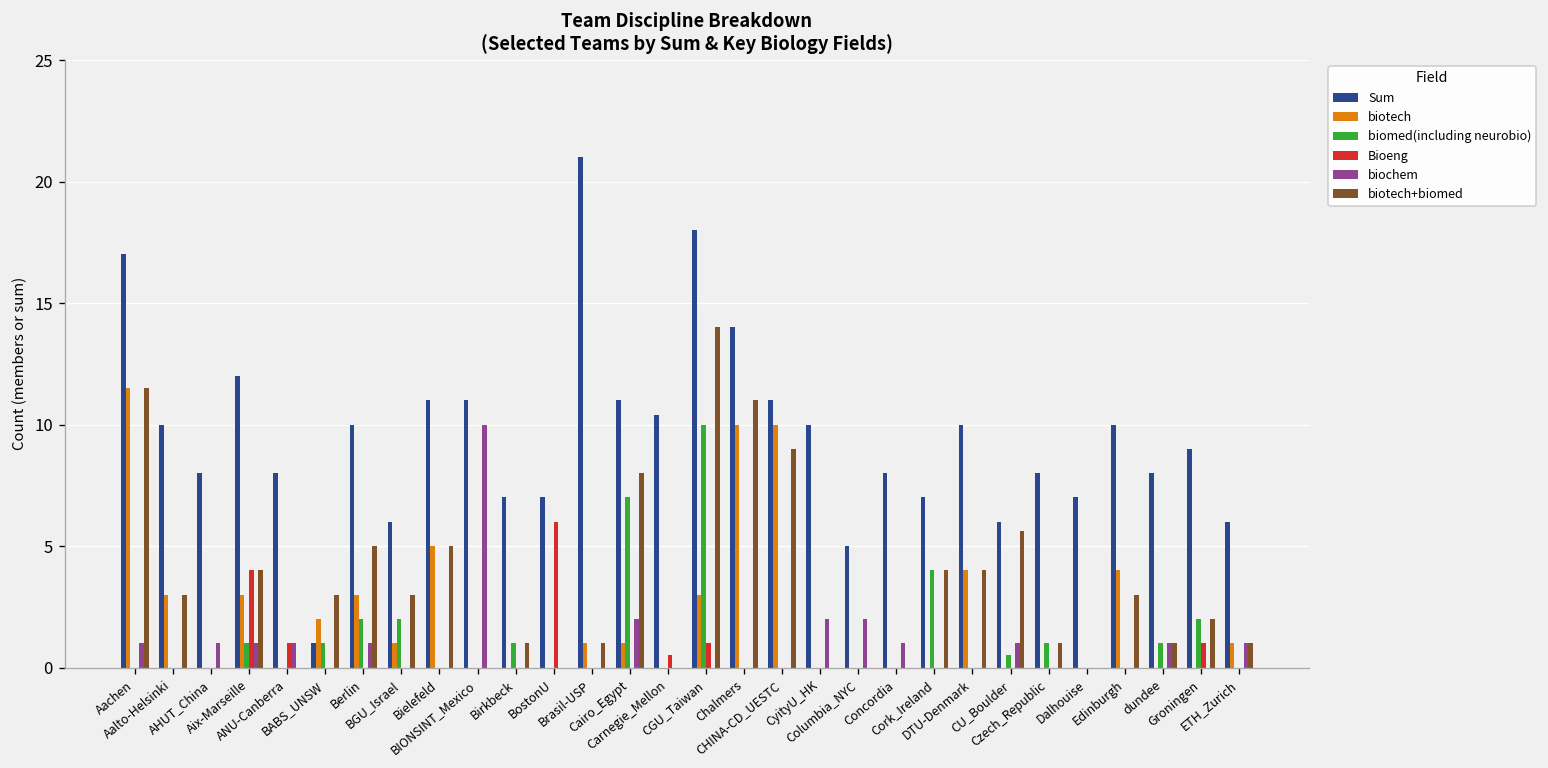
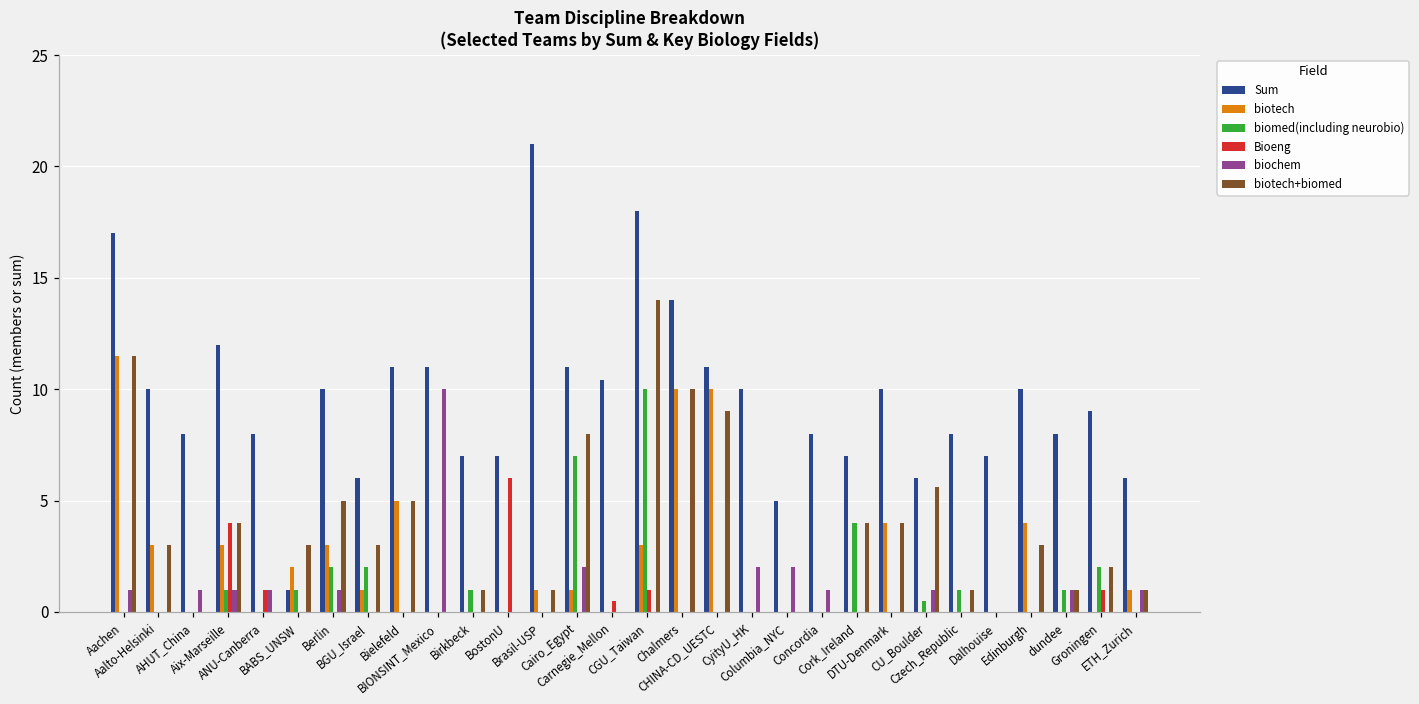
  {
    "Sum": {
      "Aachen": 17,
      "Aalto-Helsinki": 10,
      "AHUT_China": 8,
      "Aix-Marseille": 12,
      "ANU-Canberra": 8,
      "BABS_UNSW": 1,
      "Berlin": 10,
      "BGU_Israel": 6,
      "Bielefeld": 11,
      "BIONSINT_Mexico": 11,
      "Birkbeck": 7,
      "BostonU": 7,
      "Brasil-USP": 21,
      "Cairo_Egypt": 11,
      "Carnegie_Mellon": 10.4,
      "CGU_Taiwan": 18,
      "Chalmers": 14,
      "CHINA-CD_UESTC": 11,
      "CyityU_HK": 10,
      "Columbia_NYC": 5,
      "Concordia": 8,
      "Cork_Ireland": 7,
      "DTU-Denmark": 10,
      "CU_Boulder": 6,
      "Czech_Republic": 8,
      "Dalhouise": 7,
      "Edinburgh": 10,
      "dundee": 8,
      "Groningen": 9,
      "ETH_Zurich": 6
    },
    "biotech": {
      "Aachen": 11.5,
      "Aalto-Helsinki": 3,
      "AHUT_China": 0,
      "Aix-Marseille": 3,
      "ANU-Canberra": 0,
      "BABS_UNSW": 2,
      "Berlin": 3,
      "BGU_Israel": 1,
      "Bielefeld": 5,
      "BIONSINT_Mexico": 0,
      "Birkbeck": 0,
      "BostonU": 0,
      "Brasil-USP": 1,
      "Cairo_Egypt": 1,
      "Carnegie_Mellon": 0,
      "CGU_Taiwan": 3,
      "Chalmers": 10,
      "CHINA-CD_UESTC": 10,
      "CyityU_HK": 0,
      "Columbia_NYC": 0,
      "Concordia": 0,
      "Cork_Ireland": 0,
      "DTU-Denmark": 4,
      "CU_Boulder": 0,
      "Czech_Republic": 0,
      "Dalhouise": 0,
      "Edinburgh": 4,
      "dundee": 0,
      "Groningen": 0,
      "ETH_Zurich": 1
    },
    "biomed(including neurobio)": {
      "Aachen": 0,
      "Aalto-Helsinki": 0,
      "AHUT_China": 0,
      "Aix-Marseille": 1,
      "ANU-Canberra": 0,
      "BABS_UNSW": 1,
      "Berlin": 2,
      "BGU_Israel": 2,
      "Bielefeld": 0,
      "BIONSINT_Mexico": 0,
      "Birkbeck": 1,
      "BostonU": 0,
      "Brasil-USP": 0,
      "Cairo_Egypt": 7,
      "Carnegie_Mellon": 0,
      "CGU_Taiwan": 10,
      "Chalmers": 0,
      "CHINA-CD_UESTC": 0,
      "CyityU_HK": 0,
      "Columbia_NYC": 0,
      "Concordia": 0,
      "Cork_Ireland": 4,
      "DTU-Denmark": 0,
      "CU_Boulder": 0.5,
      "Czech_Republic": 1,
      "Dalhouise": 0,
      "Edinburgh": 0,
      "dundee": 1,
      "Groningen": 2,
      "ETH_Zurich": 0
    },
    "Bioeng": {
      "Aachen": 0,
      "Aalto-Helsinki": 0,
      "AHUT_China": 0,
      "Aix-Marseille": 4,
      "ANU-Canberra": 1,
      "BABS_UNSW": 0,
      "Berlin": 0,
      "BGU_Israel": 0,
      "Bielefeld": 0,
      "BIONSINT_Mexico": 0,
      "Birkbeck": 0,
      "BostonU": 6,
      "Brasil-USP": 0,
      "Cairo_Egypt": 0,
      "Carnegie_Mellon": 0.5,
      "CGU_Taiwan": 1,
      "Chalmers": 0,
      "CHINA-CD_UESTC": 0,
      "CyityU_HK": 0,
      "Columbia_NYC": 0,
      "Concordia": 0,
      "Cork_Ireland": 0,
      "DTU-Denmark": 0,
      "CU_Boulder": 0,
      "Czech_Republic": 0,
      "Dalhouise": 0,
      "Edinburgh": 0,
      "dundee": 0,
      "Groningen": 1,
      "ETH_Zurich": 0
    },
    "biochem": {
      "Aachen": 1,
      "Aalto-Helsinki": 0,
      "AHUT_China": 1,
      "Aix-Marseille": 1,
      "ANU-Canberra": 1,
      "BABS_UNSW": 0,
      "Berlin": 1,
      "BGU_Israel": 0,
      "Bielefeld": 0,
      "BIONSINT_Mexico": 10,
      "Birkbeck": 0,
      "BostonU": 0,
      "Brasil-USP": 0,
      "Cairo_Egypt": 2,
      "Carnegie_Mellon": 0,
      "CGU_Taiwan": 0,
      "Chalmers": 0,
      "CHINA-CD_UESTC": 0,
      "CyityU_HK": 2,
      "Columbia_NYC": 2,
      "Concordia": 1,
      "Cork_Ireland": 0,
      "DTU-Denmark": 0,
      "CU_Boulder": 1,
      "Czech_Republic": 0,
      "Dalhouise": 0,
      "Edinburgh": 0,
      "dundee": 1,
      "Groningen": 0,
      "ETH_Zurich": 1
    },
    "biotech+biomed": {
      "Aachen": 11.5,
      "Aalto-Helsinki": 3,
      "AHUT_China": 0,
      "Aix-Marseille": 4,
      "ANU-Canberra": 0,
      "BABS_UNSW": 3,
      "Berlin": 5,
      "BGU_Israel": 3,
      "Bielefeld": 5,
      "BIONSINT_Mexico": 0,
      "Birkbeck": 1,
      "BostonU": 0,
      "Brasil-USP": 1,
      "Cairo_Egypt": 8,
      "Carnegie_Mellon": 0,
      "CGU_Taiwan": 14,
-     "Chalmers": 11,
+     "Chalmers": 10,
      "CHINA-CD_UESTC": 9,
      "CyityU_HK": 0,
      "Columbia_NYC": 0,
      "Concordia": 0,
      "Cork_Ireland": 4,
      "DTU-Denmark": 4,
      "CU_Boulder": 5.6,
      "Czech_Republic": 1,
      "Dalhouise": 0,
      "Edinburgh": 3,
      "dundee": 1,
      "Groningen": 2,
      "ETH_Zurich": 1
    }
  }
